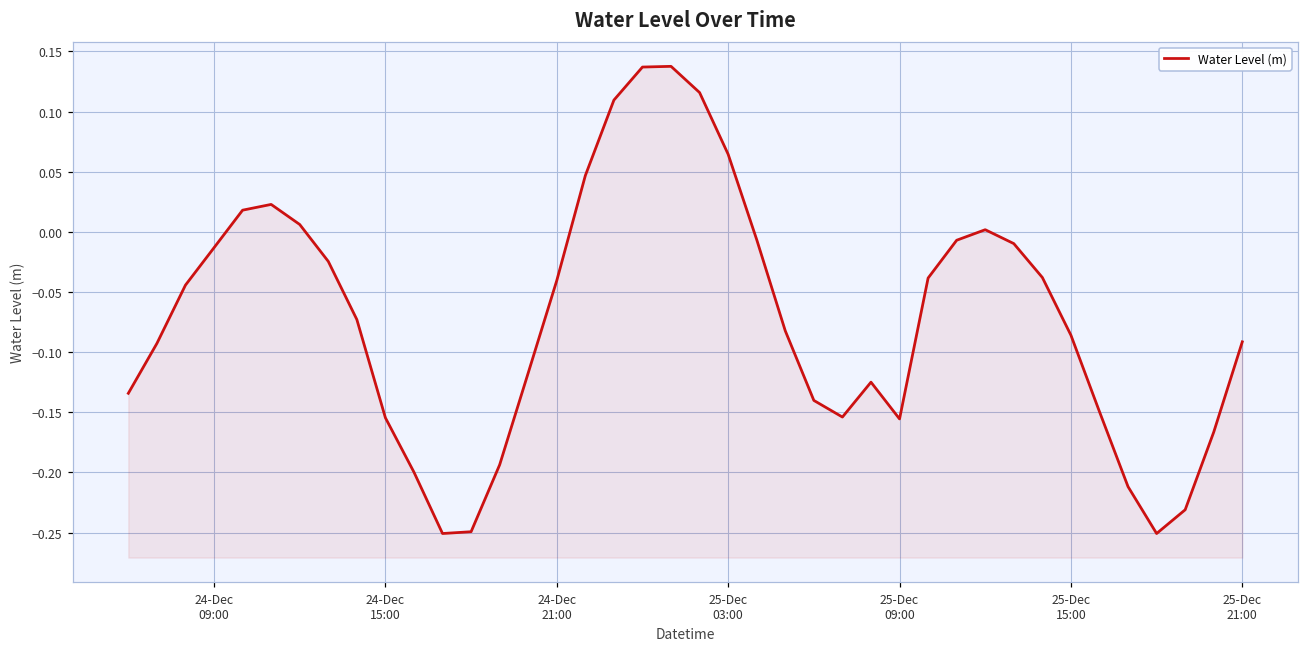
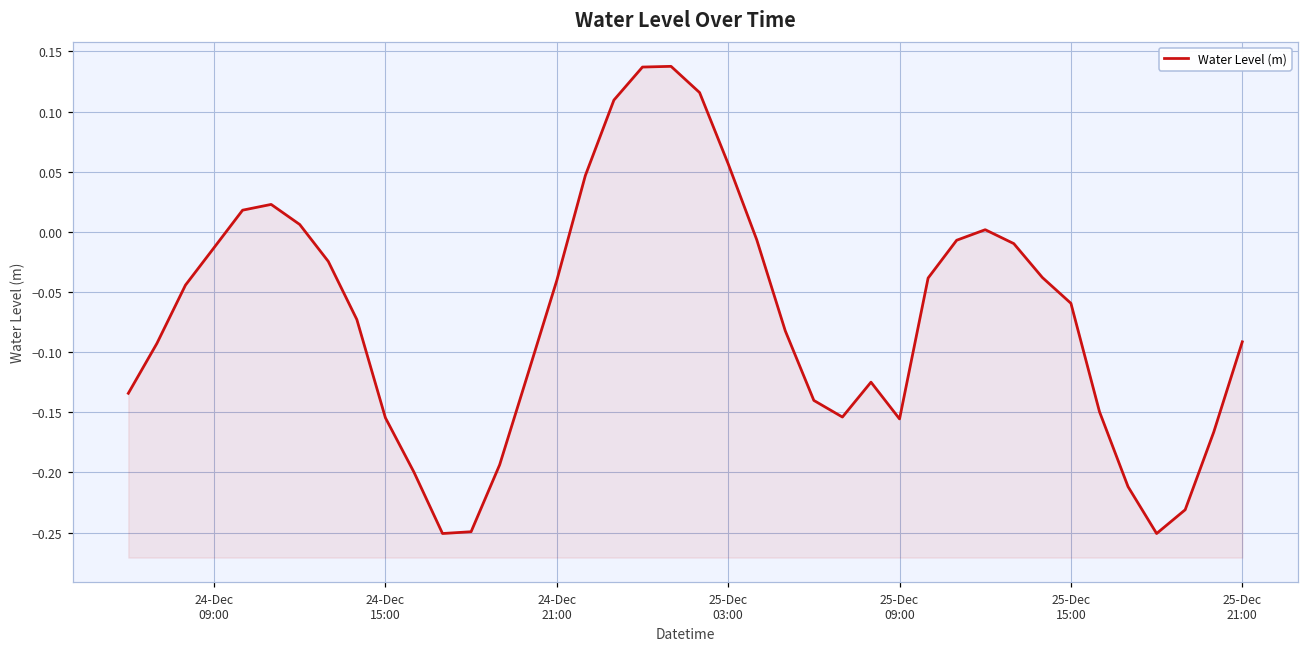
  {
    "24-Dec 09:00": -0.013,
    "24-Dec 15:00": -0.155,
    "24-Dec 21:00": -0.040,
-   "25-Dec 03:00": 0.064,
+   "25-Dec 03:00": 0.057,
    "25-Dec 09:00": -0.156,
-   "25-Dec 15:00": -0.086,
+   "25-Dec 15:00": -0.059,
    "25-Dec 21:00": -0.091
  }
